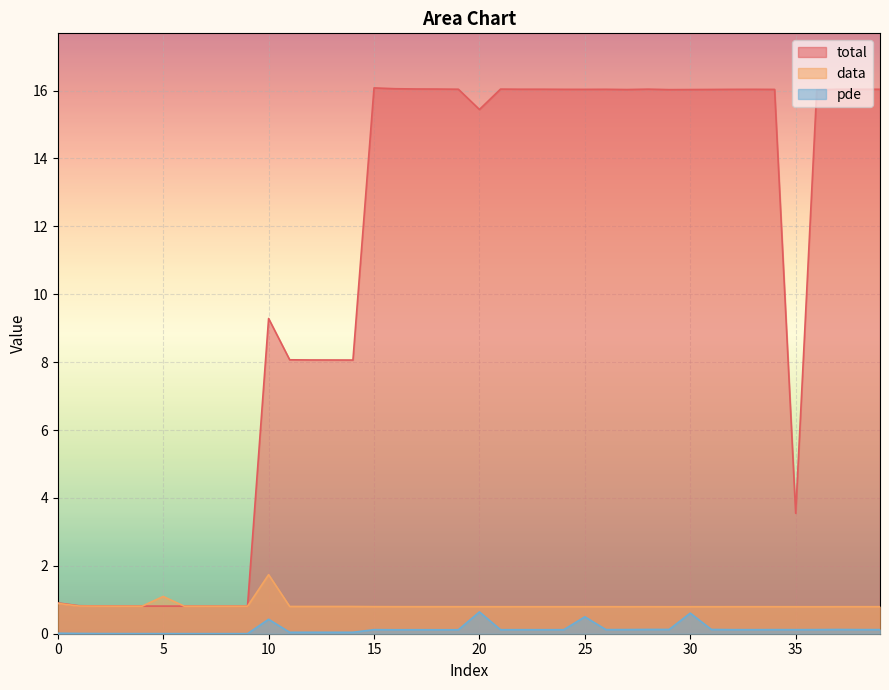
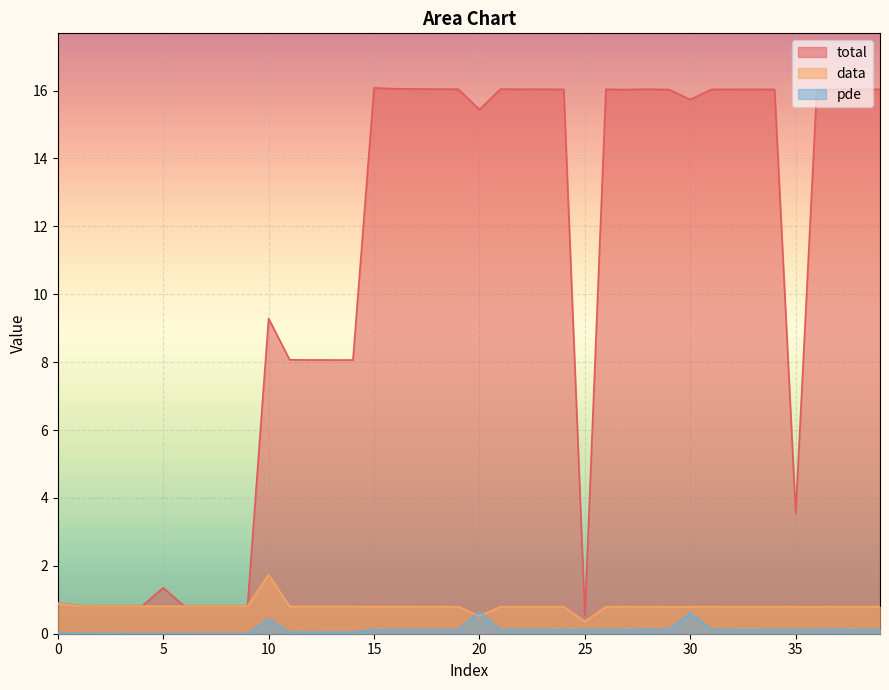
  {
    "total": {
-     "5": 0.8,
+     "5": 1.4,
      "10": 9.3,
      "15": 16.1,
      "20": 15.4,
-     "25": 16.0,
-     "30": 16.0,
+     "25": 0.5,
+     "30": 15.7,
      "35": 3.5
    },
    "data": {
-     "5": 1.1,
+     "5": 0.8,
      "10": 1.7,
      "15": 0.8,
-     "20": 0.8,
-     "25": 0.8,
+     "20": 0.5,
+     "25": 0.4,
      "30": 0.8,
      "35": 0.8
    },
    "pde": {
      "0": 0.0,
      "5": 0.0,
      "10": 0.4,
      "15": 0.1,
      "20": 0.6,
-     "25": 0.5,
+     "25": 0.1,
      "30": 0.6,
      "35": 0.1
    }
  }
